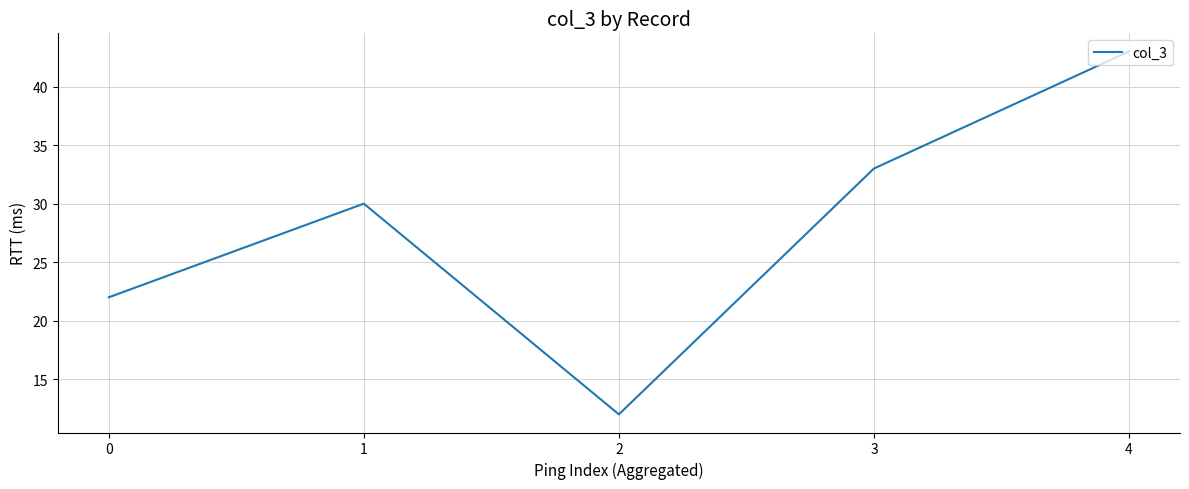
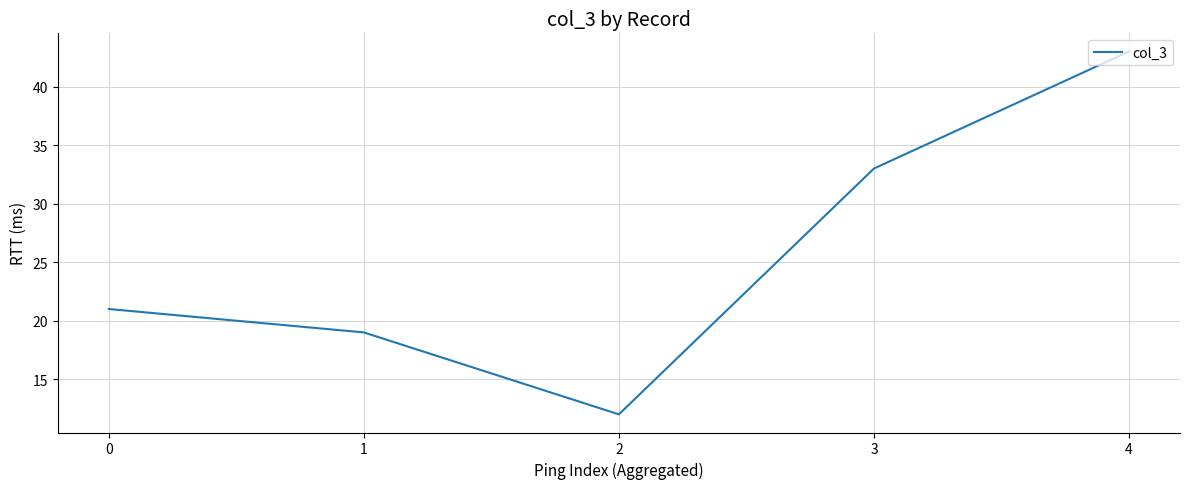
  {
-   "0": 22,
-   "1": 30,
+   "0": 21,
+   "1": 19,
    "2": 12,
    "3": 33
  }
